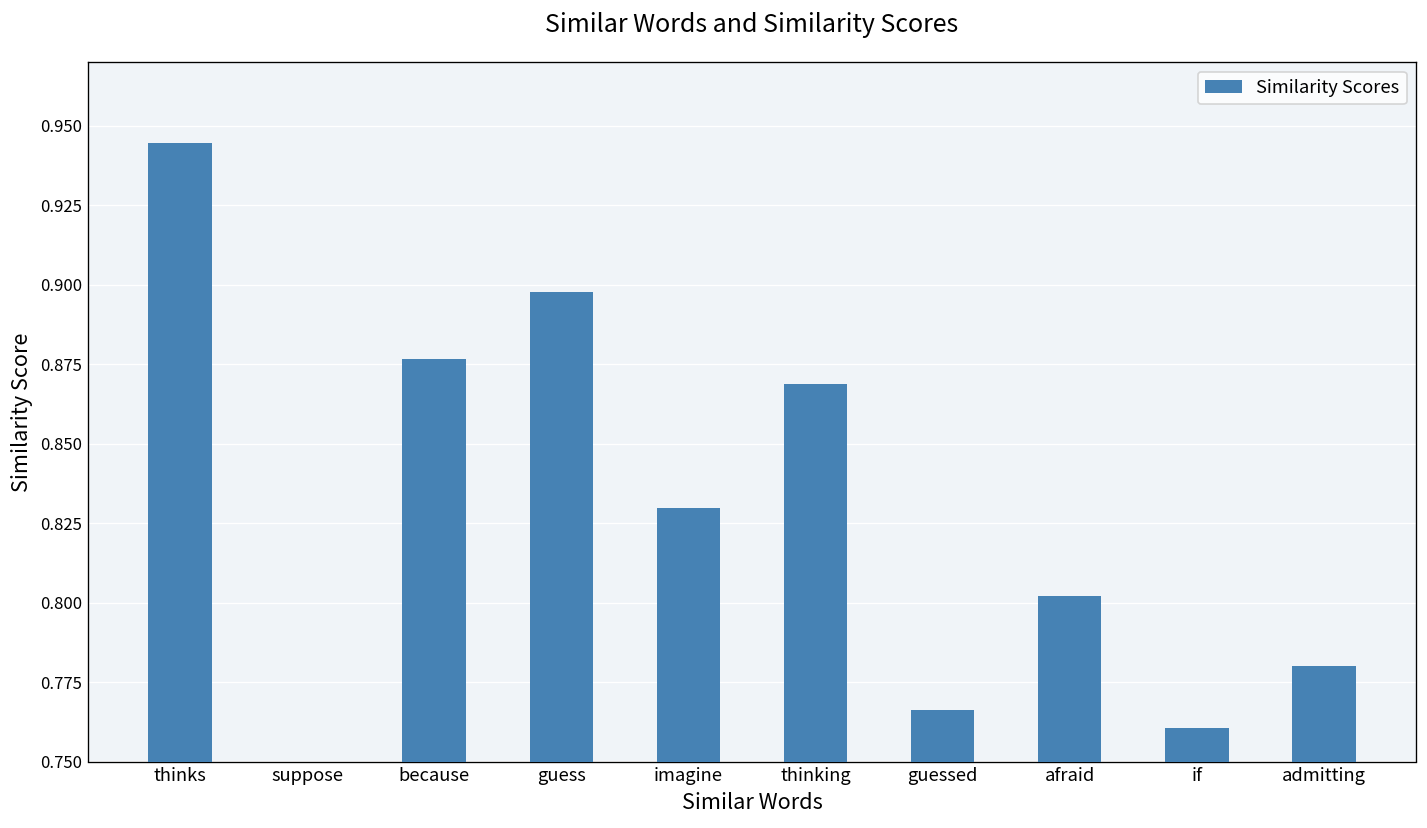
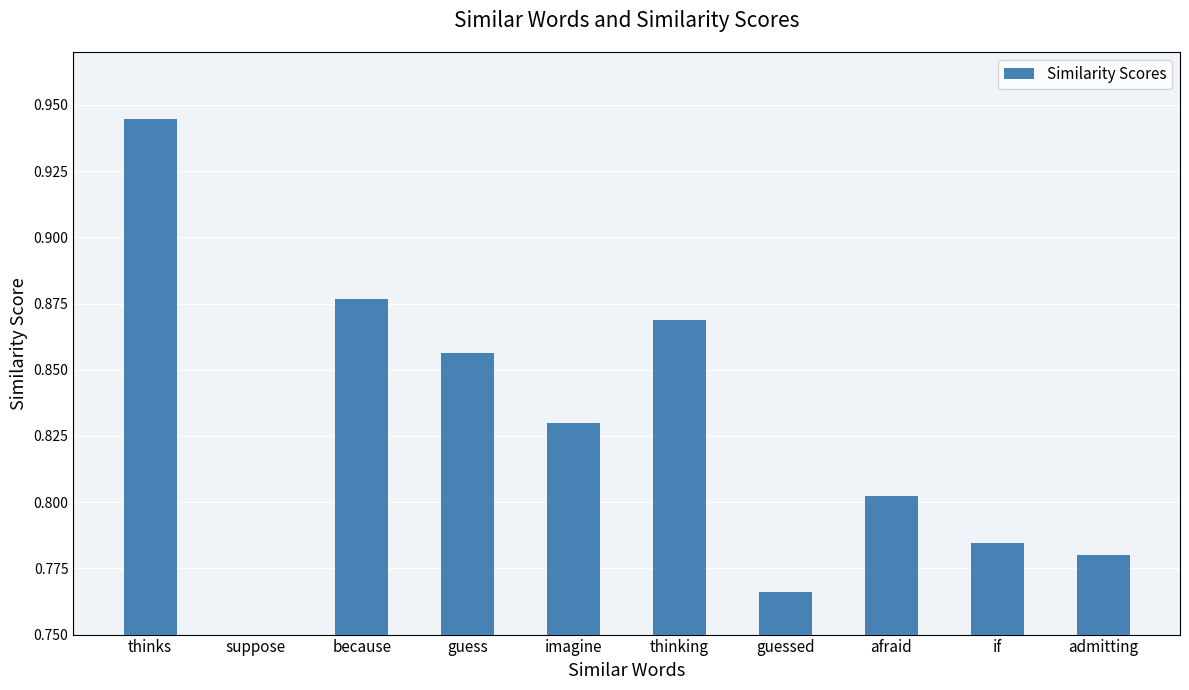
  {
    "thinks": 0.945,
    "because": 0.877,
-   "guess": 0.898,
+   "guess": 0.856,
    "imagine": 0.830,
    "thinking": 0.869,
    "guessed": 0.766,
    "afraid": 0.802,
-   "if": 0.761,
+   "if": 0.785,
    "admitting": 0.780
  }
